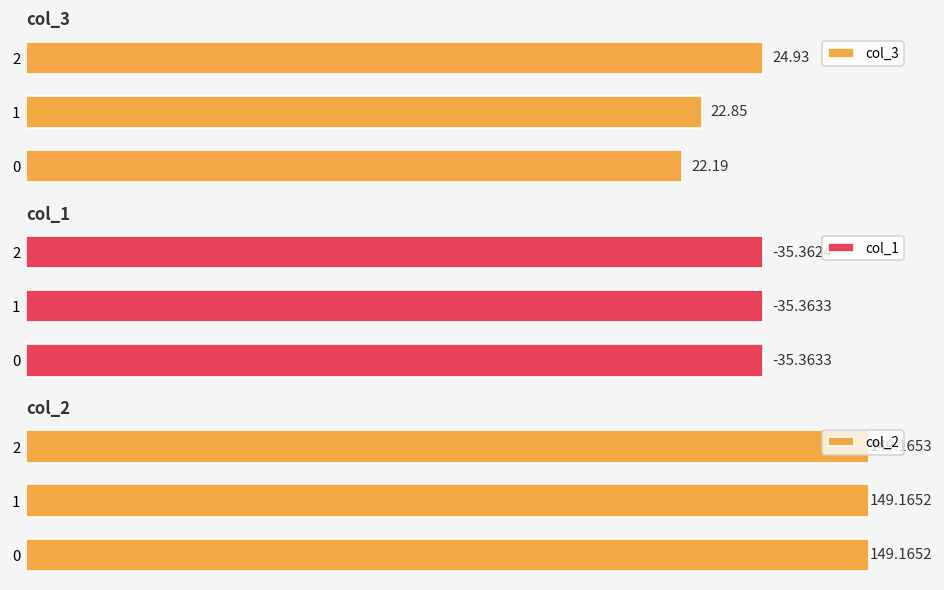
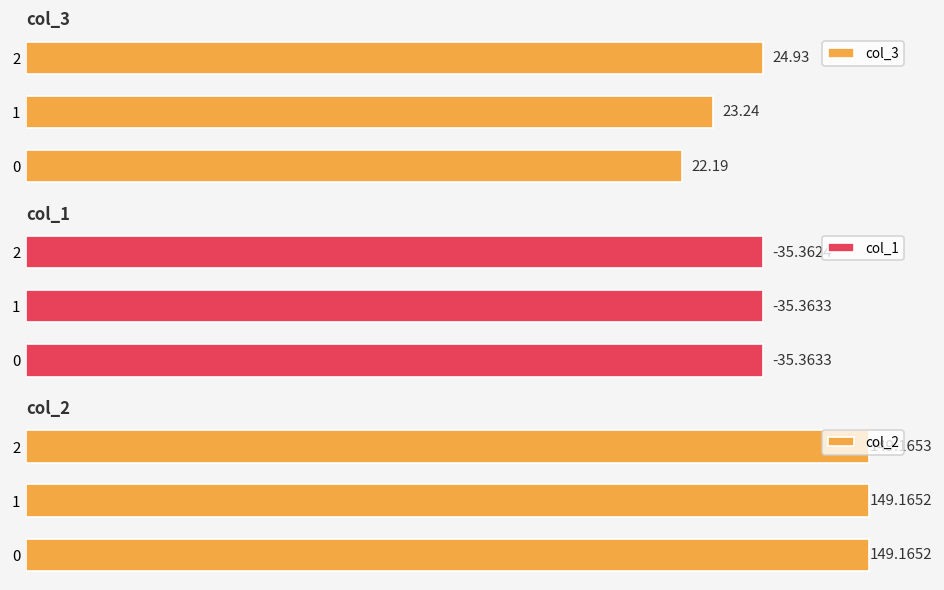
  {
    "col_3": {
      "2": 24.93,
-     "1": 22.85,
+     "1": 23.24,
      "0": 22.19
    },
    "col_2": {
      "1": 149.1652,
      "0": 149.1652
    }
  }
